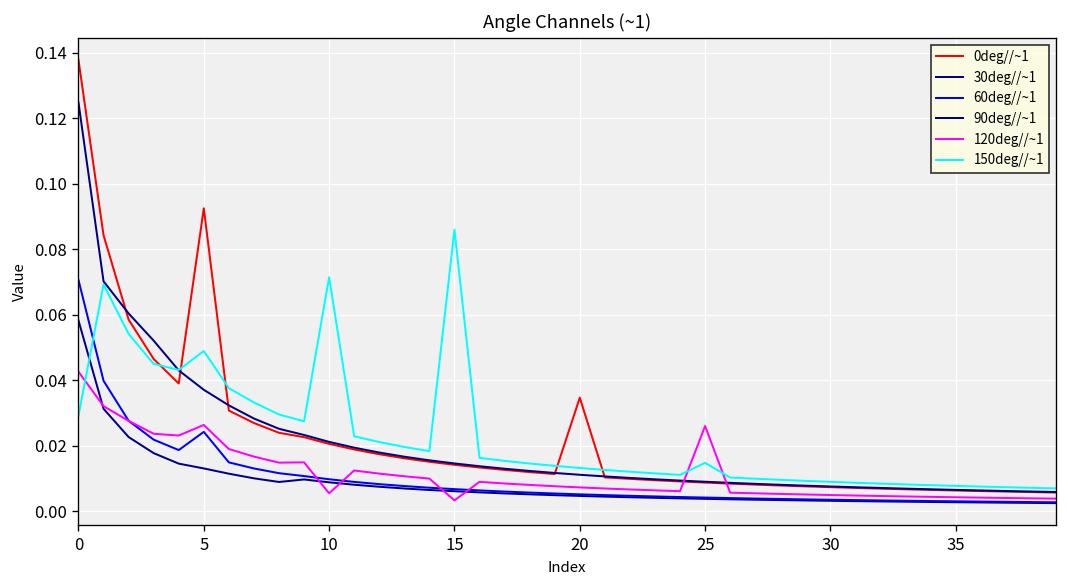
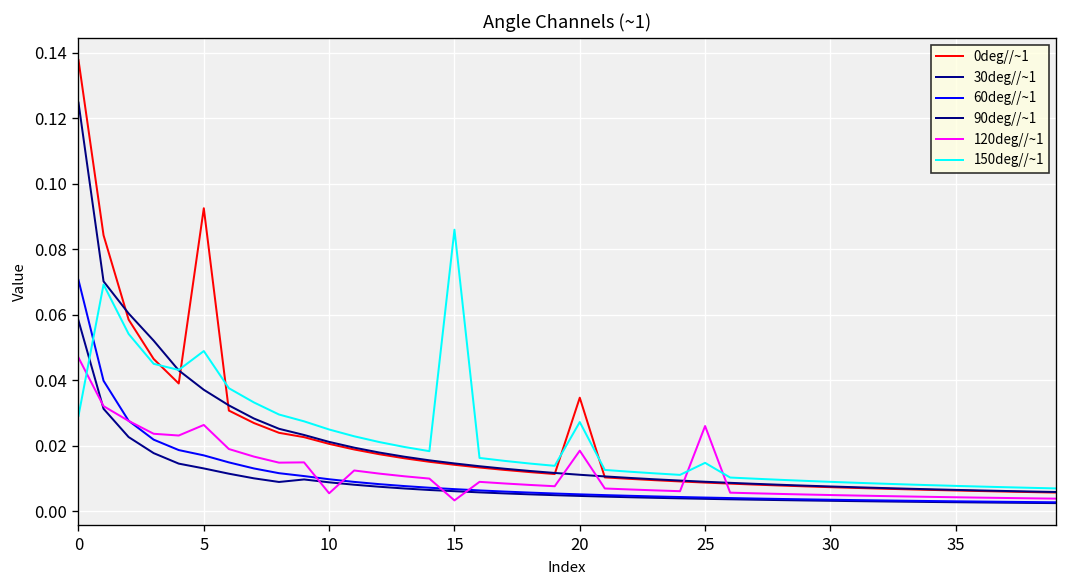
  {
    "0deg//~1": {
      "0": 0.138,
      "5": 0.093,
      "20": 0.035
    },
    "60deg//~1": {
      "0": 0.071,
-     "5": 0.024
+     "5": 0.017
    },
    "120deg//~1": {
-     "0": 0.043,
+     "0": 0.047,
      "5": 0.026,
      "10": 0.005,
      "15": 0.003,
-     "20": 0.007,
+     "20": 0.018,
      "25": 0.026,
      "30": 0.005,
      "35": 0.004
    },
    "150deg//~1": {
      "0": 0.029,
      "5": 0.049,
-     "10": 0.071,
+     "10": 0.025,
      "15": 0.086,
-     "20": 0.013,
+     "20": 0.027,
      "25": 0.015,
      "30": 0.009,
      "35": 0.008
    }
  }
